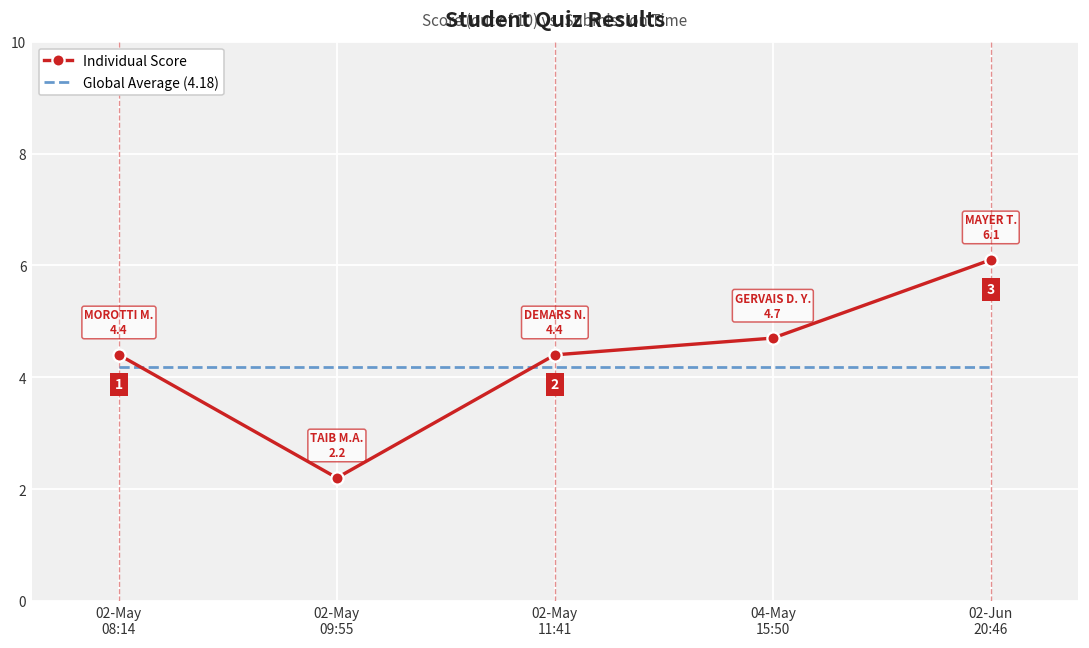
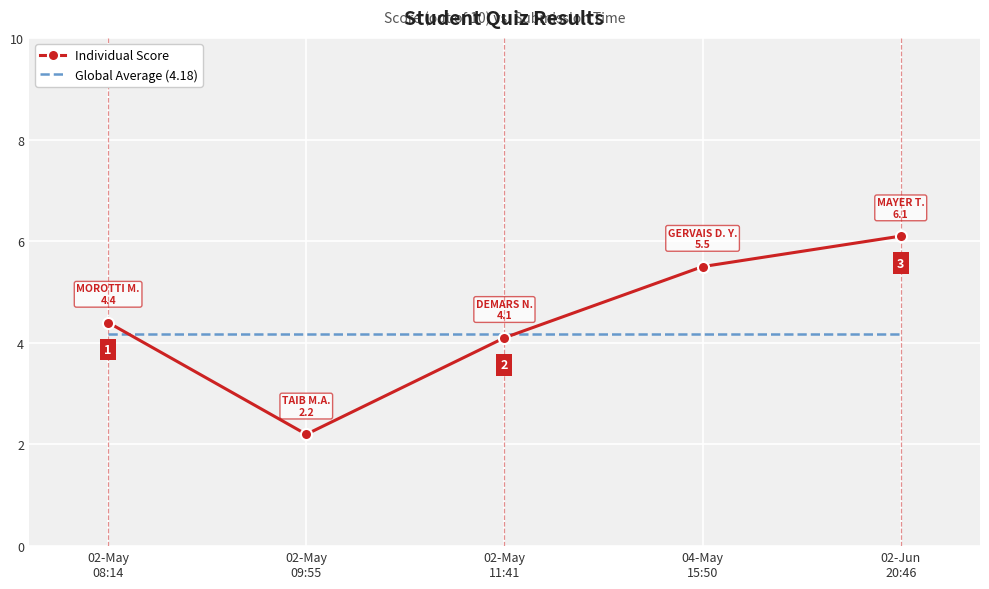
  {
    "Individual Score": {
-     "02-May 11:41": 4.4,
-     "04-May 15:50": 4.7
+     "02-May 11:41": 4.1,
+     "04-May 15:50": 5.5
    },
    "Global Average (4.18)": {
      "02-May 09:55": 4.2,
      "04-May 15:50": 4.2,
      "02-Jun 20:46": 4.2
    }
  }
